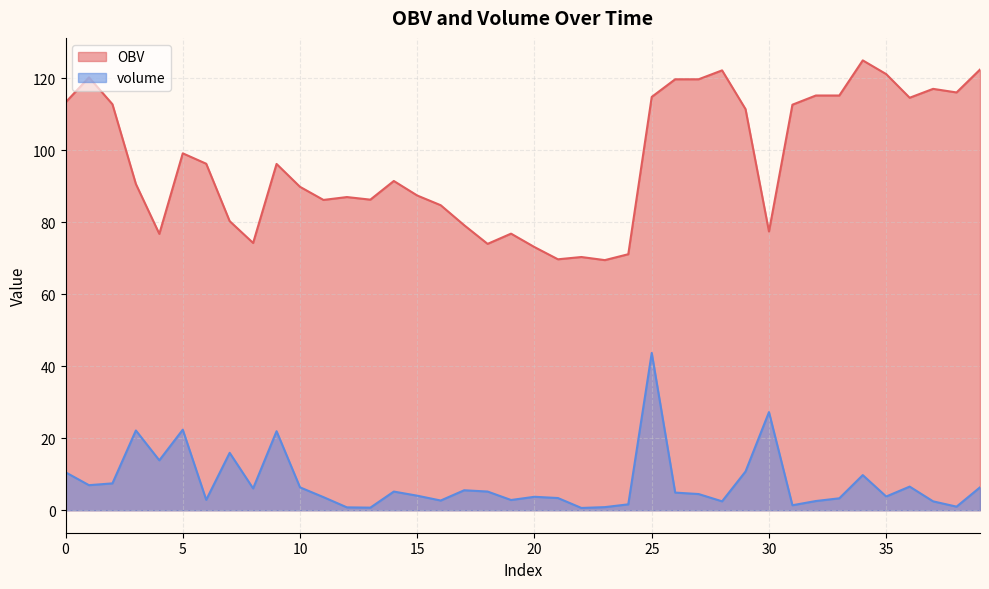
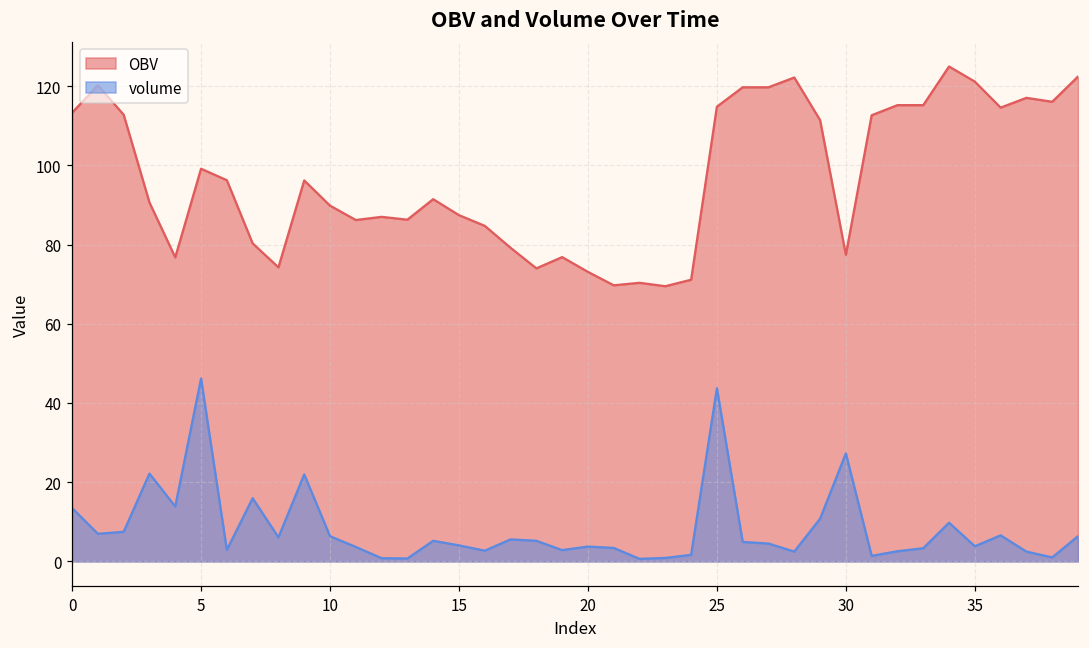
  {
    "OBV": {
      "0": 113,
      "5": 99,
      "10": 90,
      "15": 87,
      "20": 73,
      "25": 115,
      "30": 77,
      "35": 121
    },
    "volume": {
-     "0": 11,
-     "5": 22,
+     "0": 13,
+     "5": 46,
      "10": 6,
      "15": 4,
      "20": 4,
      "25": 44,
      "30": 27,
      "35": 4
    }
  }
